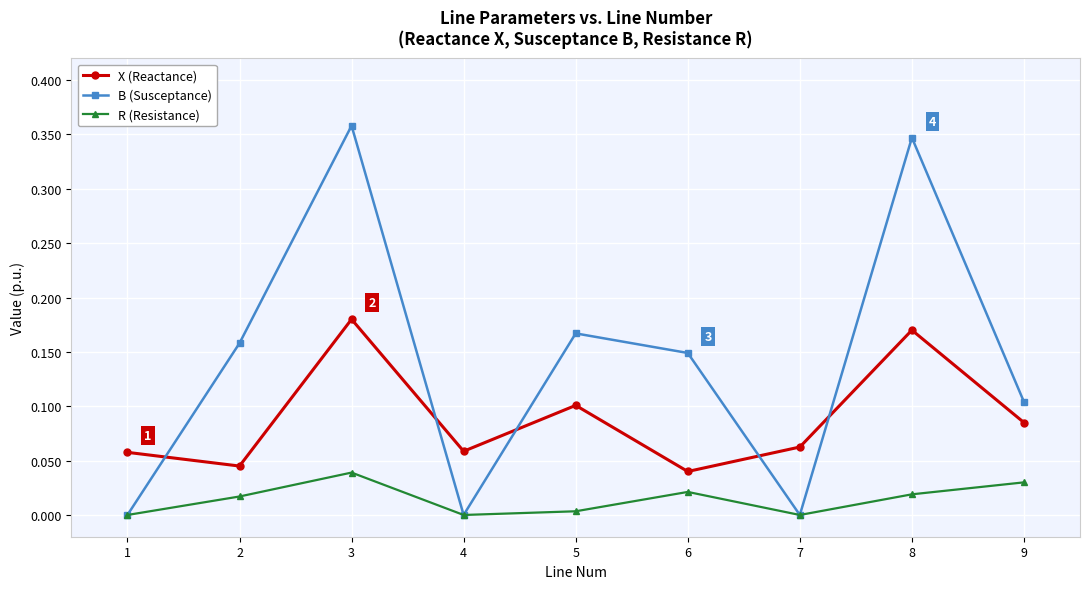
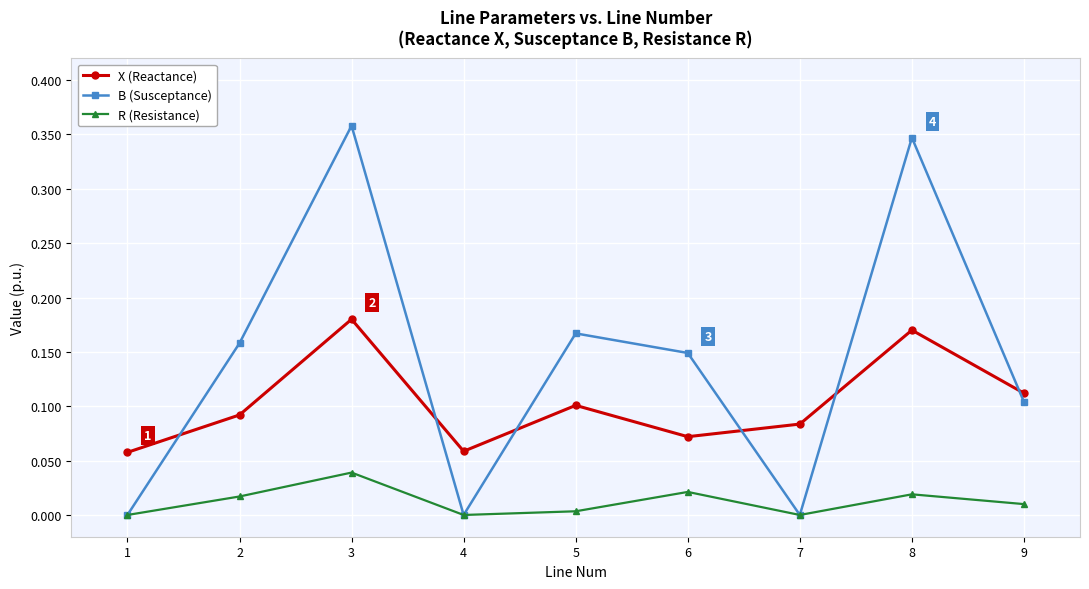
  {
    "X (Reactance)": {
-     "2": 0.045,
+     "2": 0.092,
      "4": 0.059,
      "5": 0.101,
-     "6": 0.040,
-     "7": 0.063,
+     "6": 0.072,
+     "7": 0.084,
      "8": 0.170,
-     "9": 0.085
+     "9": 0.112
    },
    "B (Susceptance)": {
      "2": 0.158,
      "3": 0.358,
      "5": 0.167,
      "9": 0.104
    },
    "R (Resistance)": {
      "2": 0.017,
      "3": 0.04,
      "5": 0.003,
      "6": 0.02,
      "8": 0.02,
-     "9": 0.03
+     "9": 0.01
    }
  }
